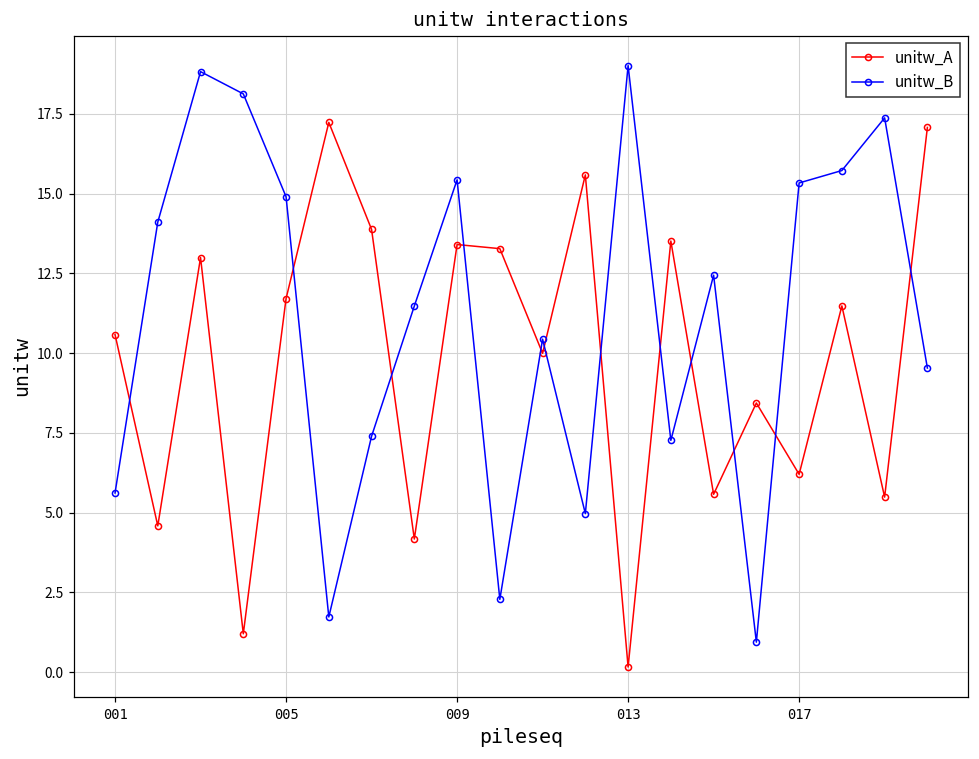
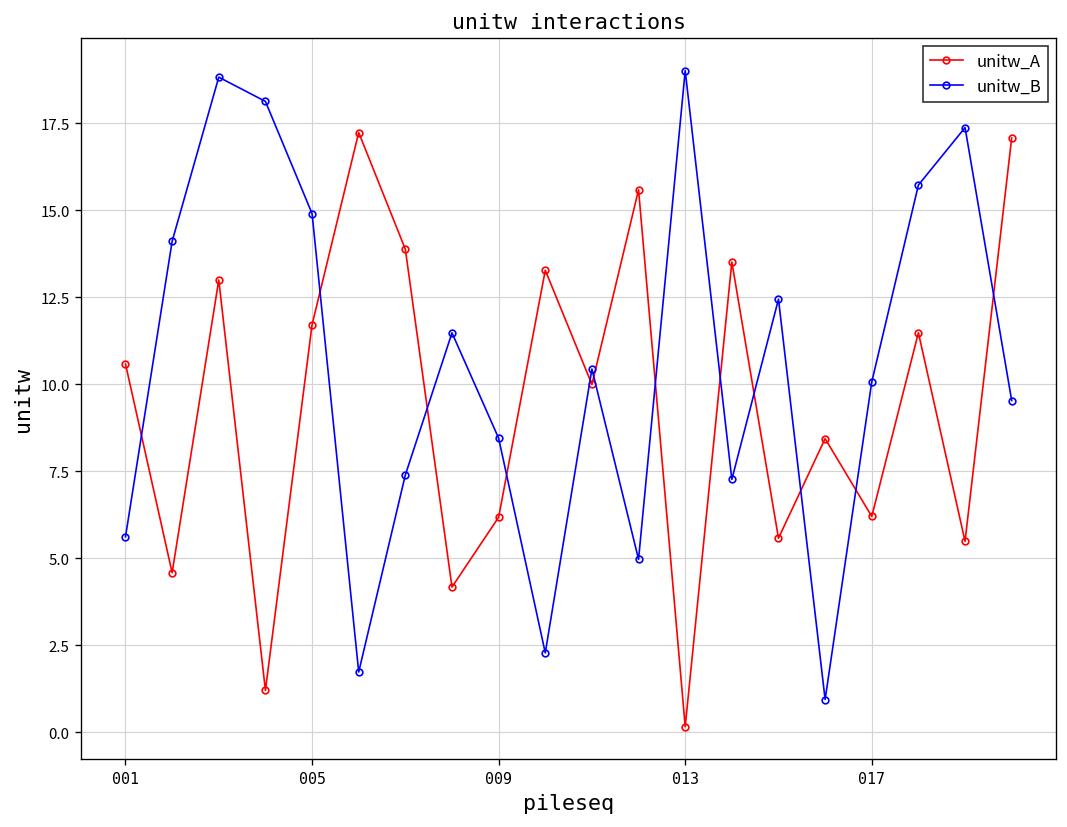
  {
    "unitw_A": {
      "001": 10.6,
      "005": 11.7,
-     "009": 13.4,
+     "009": 6.2,
      "013": 0.2,
      "017": 6.2
    },
    "unitw_B": {
      "001": 5.6,
      "005": 14.9,
-     "009": 15.4,
+     "009": 8.4,
      "013": 19.0,
-     "017": 15.3
+     "017": 10.1
    }
  }
